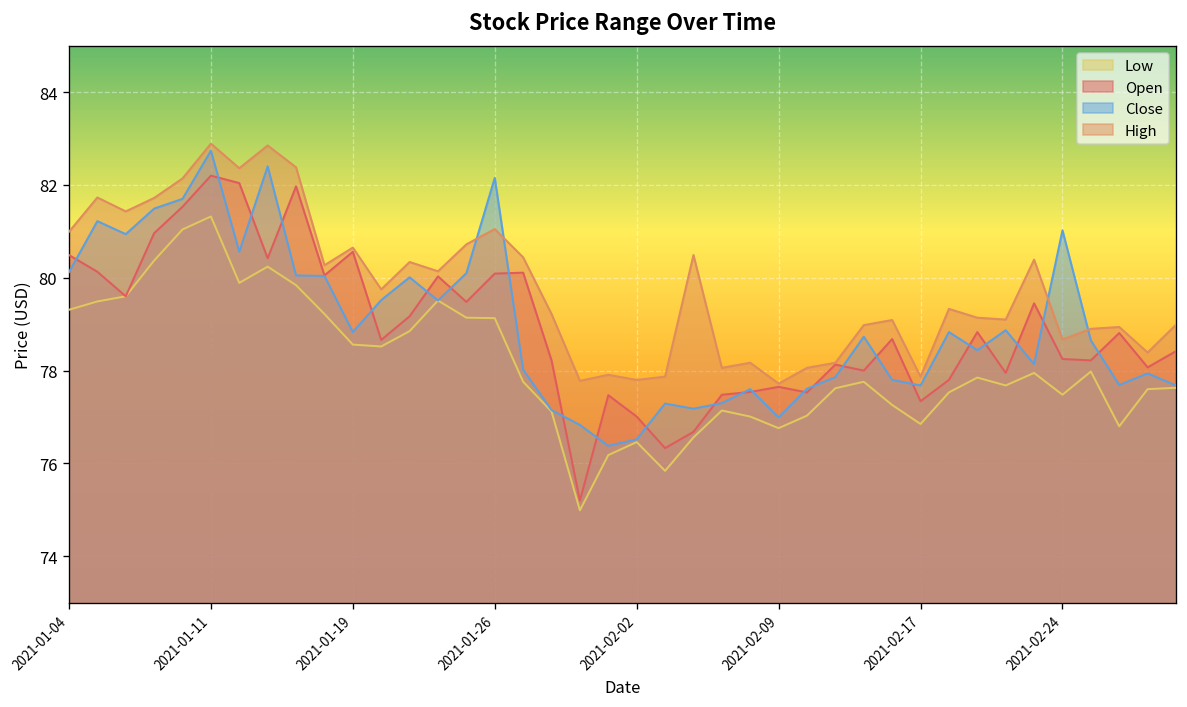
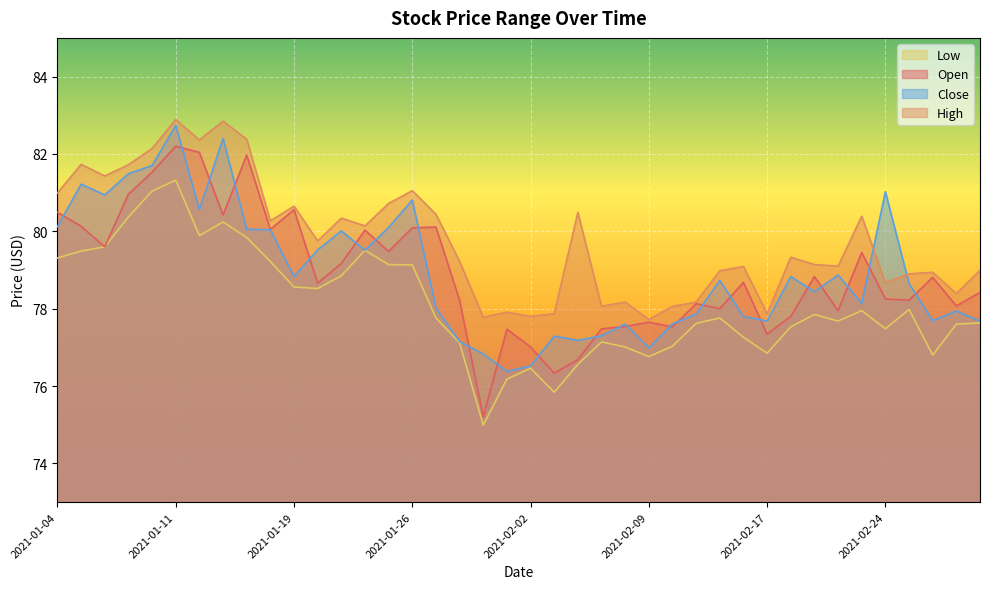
  {
    "Close": {
      "2021-01-04": 80.1,
      "2021-01-11": 82.7,
      "2021-01-19": 78.8,
-     "2021-01-26": 82.2,
+     "2021-01-26": 80.8,
      "2021-02-09": 77.0,
      "2021-02-17": 77.7,
      "2021-02-24": 81.0
    }
  }
